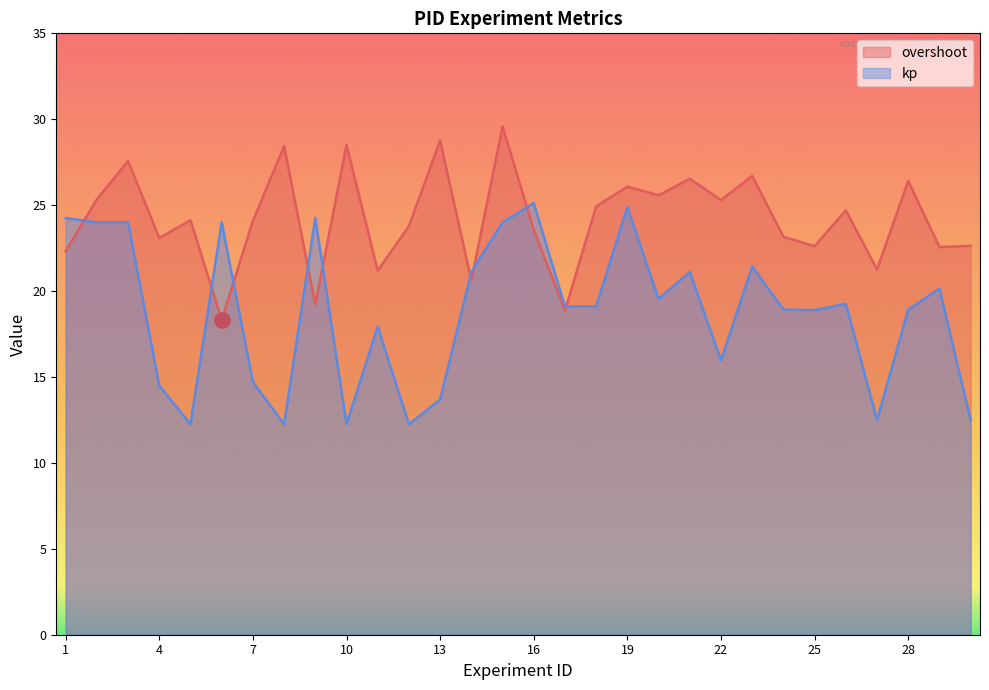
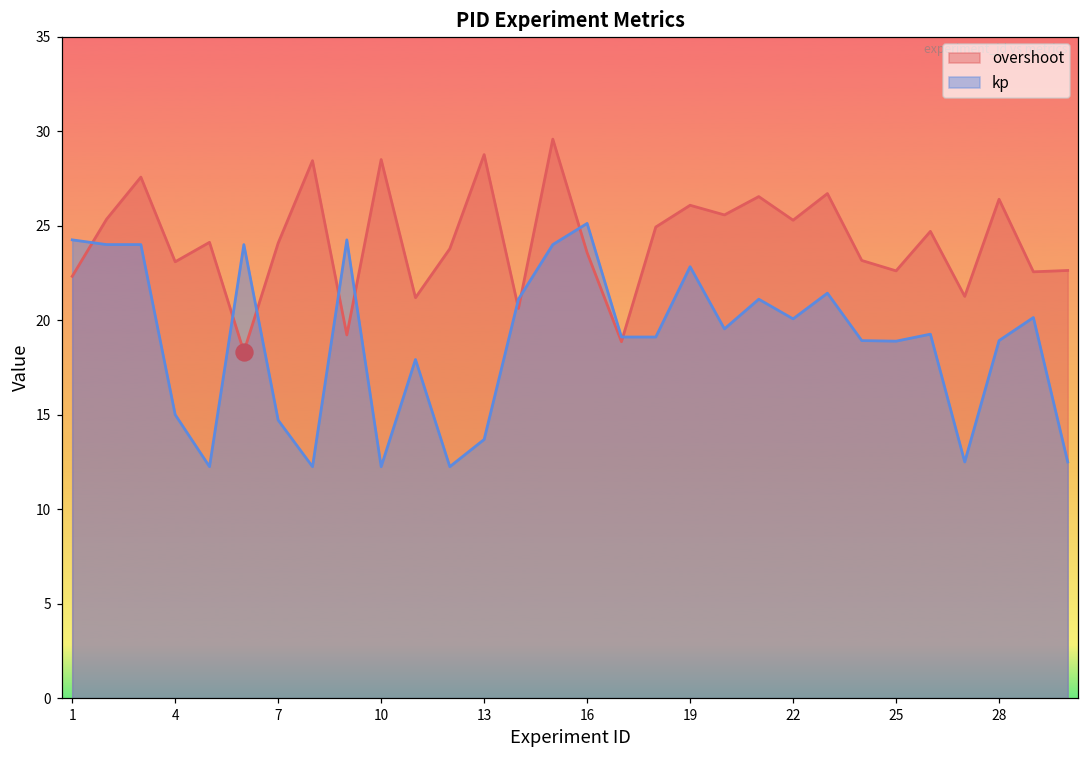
  {
    "kp": {
      "1": 24.3,
-     "4": 14.5,
+     "4": 15.0,
      "7": 14.7,
      "10": 12.3,
      "13": 13.7,
      "16": 25.1,
-     "19": 24.9,
-     "22": 16.0,
+     "19": 22.8,
+     "22": 20.1,
      "25": 18.9,
      "28": 18.9
    }
  }
